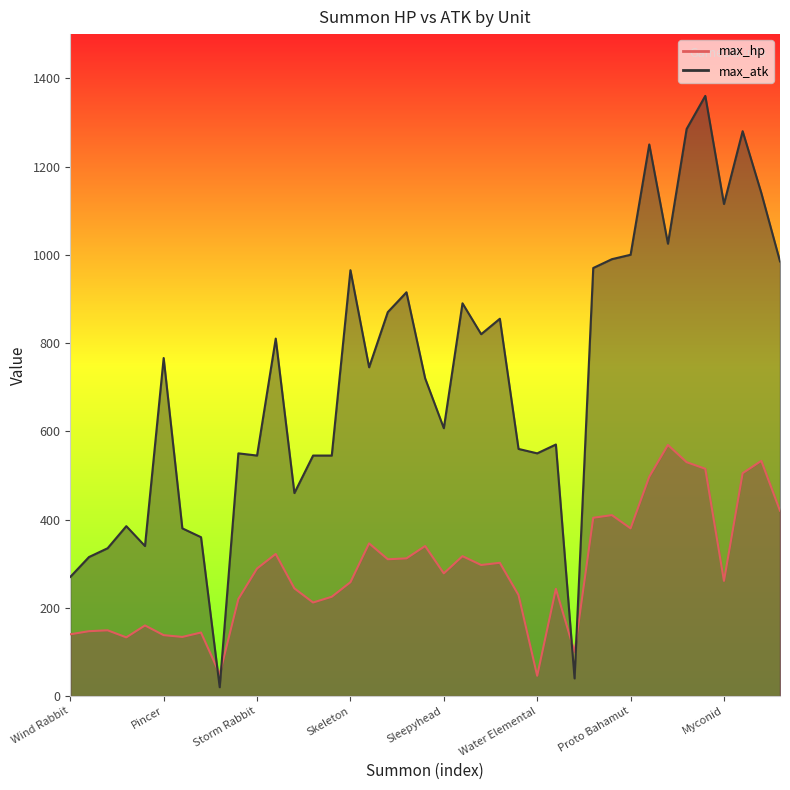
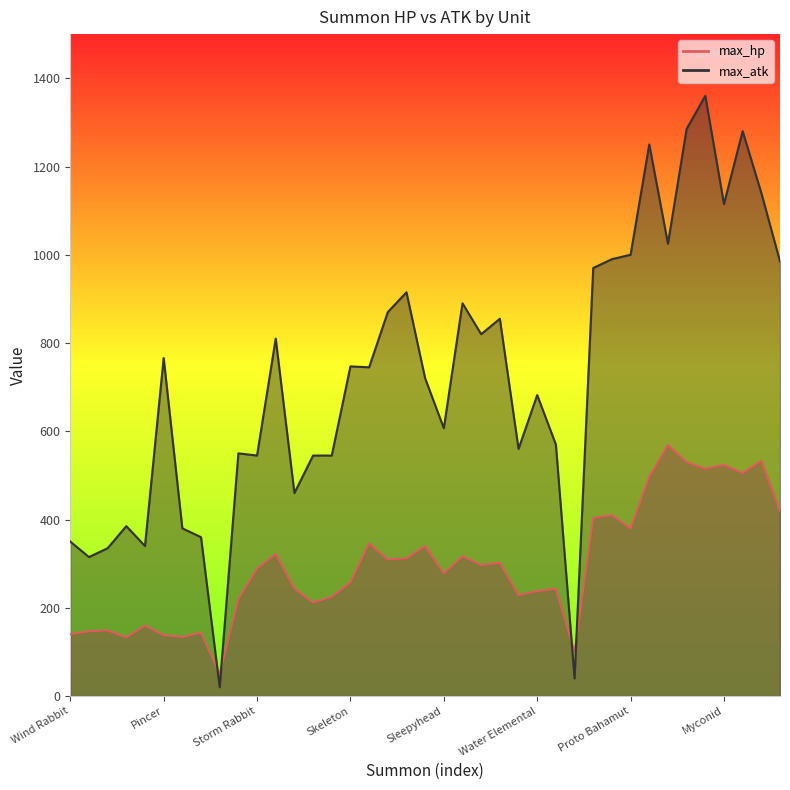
  {
    "max_hp": {
      "Wind Rabbit": 140,
      "Pincer": 140,
      "Storm Rabbit": 290,
      "Skeleton": 260,
      "Sleepyhead": 280,
-     "Water Elemental": 50,
+     "Water Elemental": 240,
      "Proto Bahamut": 380,
-     "Myconid": 260
+     "Myconid": 520
    },
    "max_atk": {
-     "Wind Rabbit": 270,
+     "Wind Rabbit": 350,
      "Pincer": 770,
      "Storm Rabbit": 550,
-     "Skeleton": 970,
+     "Skeleton": 750,
      "Sleepyhead": 610,
-     "Water Elemental": 550,
+     "Water Elemental": 680,
      "Proto Bahamut": 1000,
      "Myconid": 1120
    }
  }
